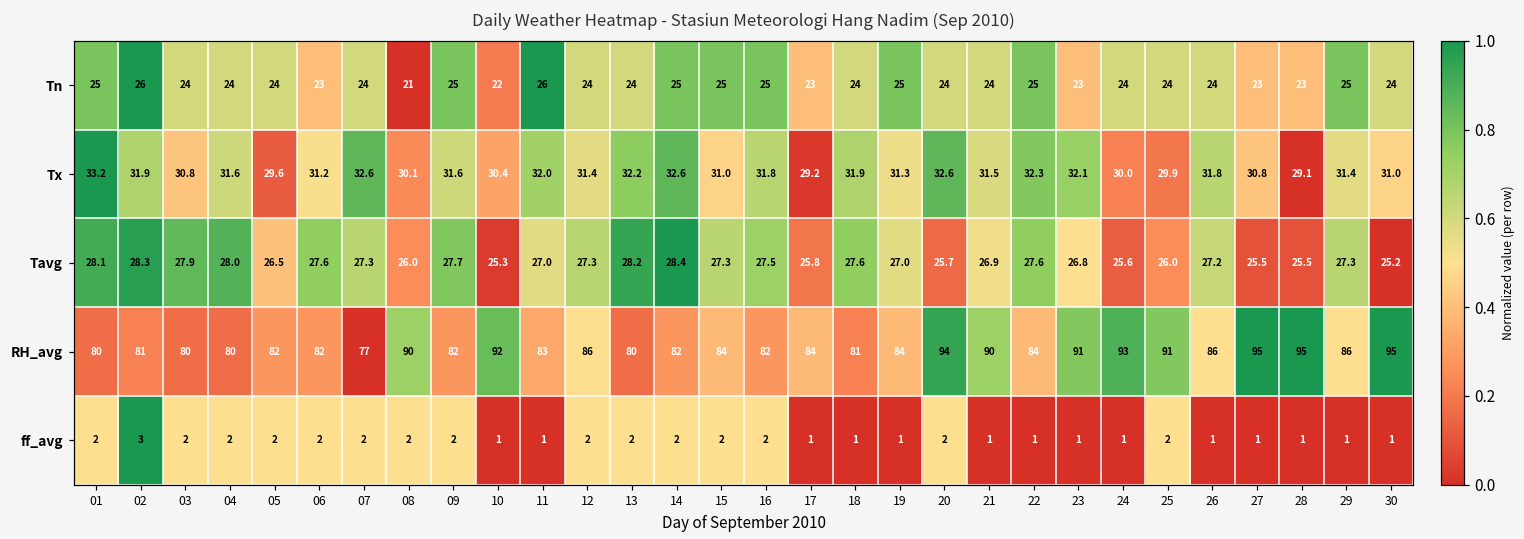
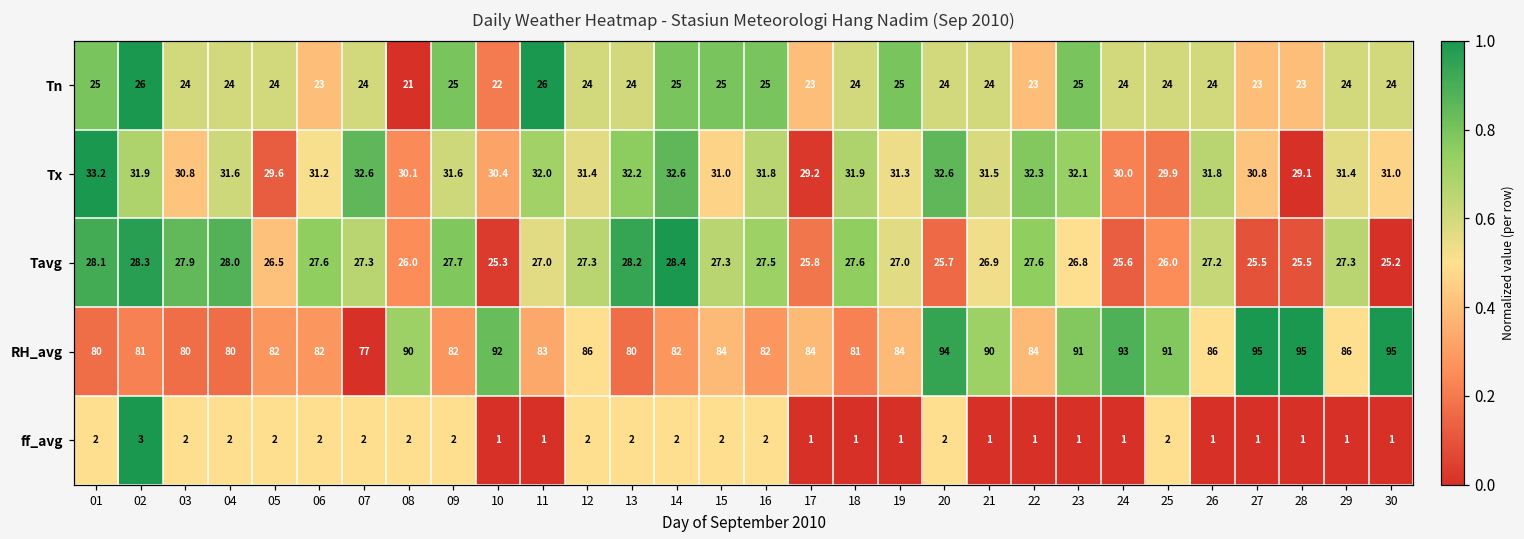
  {
    "Tn": {
      "01": 25,
      "02": 26,
      "03": 24,
      "04": 24,
      "05": 24,
      "06": 23,
      "07": 24,
      "08": 21,
      "09": 25,
      "10": 22,
      "11": 26,
      "12": 24,
      "13": 24,
      "14": 25,
      "15": 25,
      "16": 25,
      "17": 23,
      "18": 24,
      "19": 25,
      "20": 24,
      "21": 24,
-     "22": 25,
-     "23": 23,
+     "22": 23,
+     "23": 25,
      "24": 24,
      "25": 24,
      "26": 24,
      "27": 23,
      "28": 23,
-     "29": 25,
+     "29": 24,
      "30": 24
    },
    "Tx": {
      "01": 33.2,
      "02": 31.9,
      "03": 30.8,
      "04": 31.6,
      "05": 29.6,
      "06": 31.2,
      "07": 32.6,
      "08": 30.1,
      "09": 31.6,
      "10": 30.4,
      "11": 32.0,
      "12": 31.4,
      "13": 32.2,
      "14": 32.6,
      "15": 31.0,
      "16": 31.8,
      "17": 29.2,
      "18": 31.9,
      "19": 31.3,
      "20": 32.6,
      "21": 31.5,
      "22": 32.3,
      "23": 32.1,
      "24": 30.0,
      "25": 29.9,
      "26": 31.8,
      "27": 30.8,
      "28": 29.1,
      "29": 31.4,
      "30": 31.0
    },
    "Tavg": {
      "01": 28.1,
      "02": 28.3,
      "03": 27.9,
      "04": 28.0,
      "05": 26.5,
      "06": 27.6,
      "07": 27.3,
      "08": 26.0,
      "09": 27.7,
      "10": 25.3,
      "11": 27.0,
      "12": 27.3,
      "13": 28.2,
      "14": 28.4,
      "15": 27.3,
      "16": 27.5,
      "17": 25.8,
      "18": 27.6,
      "19": 27.0,
      "20": 25.7,
      "21": 26.9,
      "22": 27.6,
      "23": 26.8,
      "24": 25.6,
      "25": 26.0,
      "26": 27.2,
      "27": 25.5,
      "28": 25.5,
      "29": 27.3,
      "30": 25.2
    },
    "RH_avg": {
      "01": 80,
      "02": 81,
      "03": 80,
      "04": 80,
      "05": 82,
      "06": 82,
      "07": 77,
      "08": 90,
      "09": 82,
      "10": 92,
      "11": 83,
      "12": 86,
      "13": 80,
      "14": 82,
      "15": 84,
      "16": 82,
      "17": 84,
      "18": 81,
      "19": 84,
      "20": 94,
      "21": 90,
      "22": 84,
      "23": 91,
      "24": 93,
      "25": 91,
      "26": 86,
      "27": 95,
      "28": 95,
      "29": 86,
      "30": 95
    },
    "ff_avg": {
      "01": 2,
      "02": 3,
      "03": 2,
      "04": 2,
      "05": 2,
      "06": 2,
      "07": 2,
      "08": 2,
      "09": 2,
      "10": 1,
      "11": 1,
      "12": 2,
      "13": 2,
      "14": 2,
      "15": 2,
      "16": 2,
      "17": 1,
      "18": 1,
      "19": 1,
      "20": 2,
      "21": 1,
      "22": 1,
      "23": 1,
      "24": 1,
      "25": 2,
      "26": 1,
      "27": 1,
      "28": 1,
      "29": 1,
      "30": 1
    }
  }
